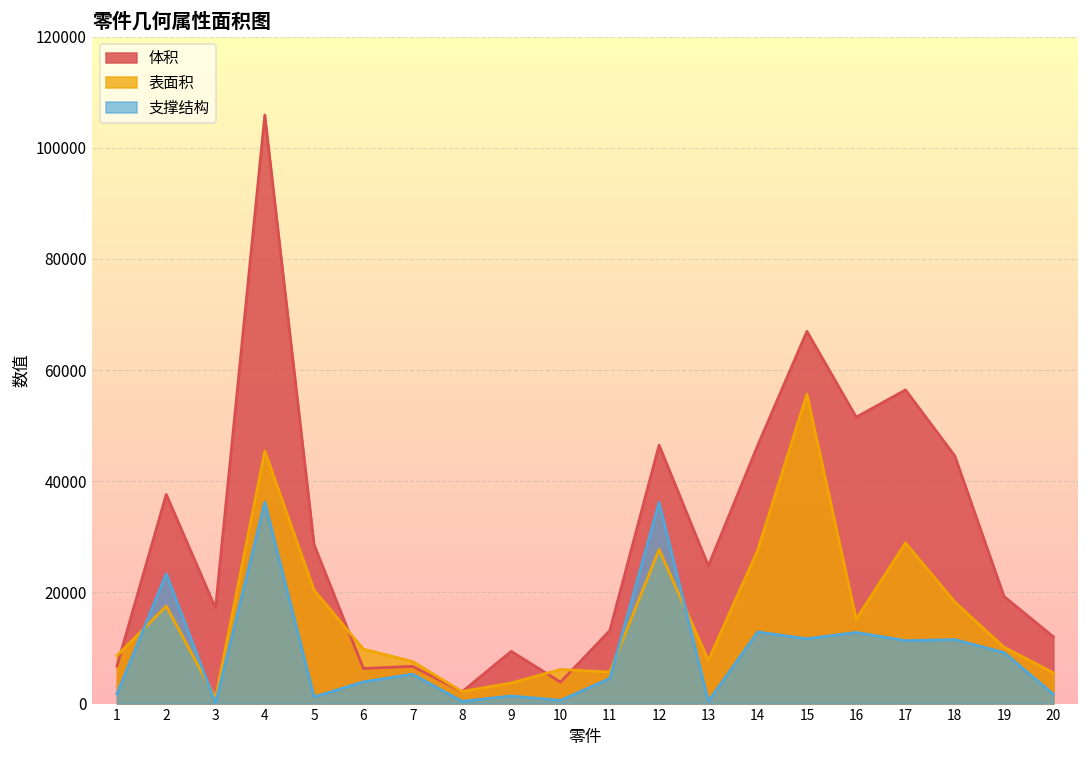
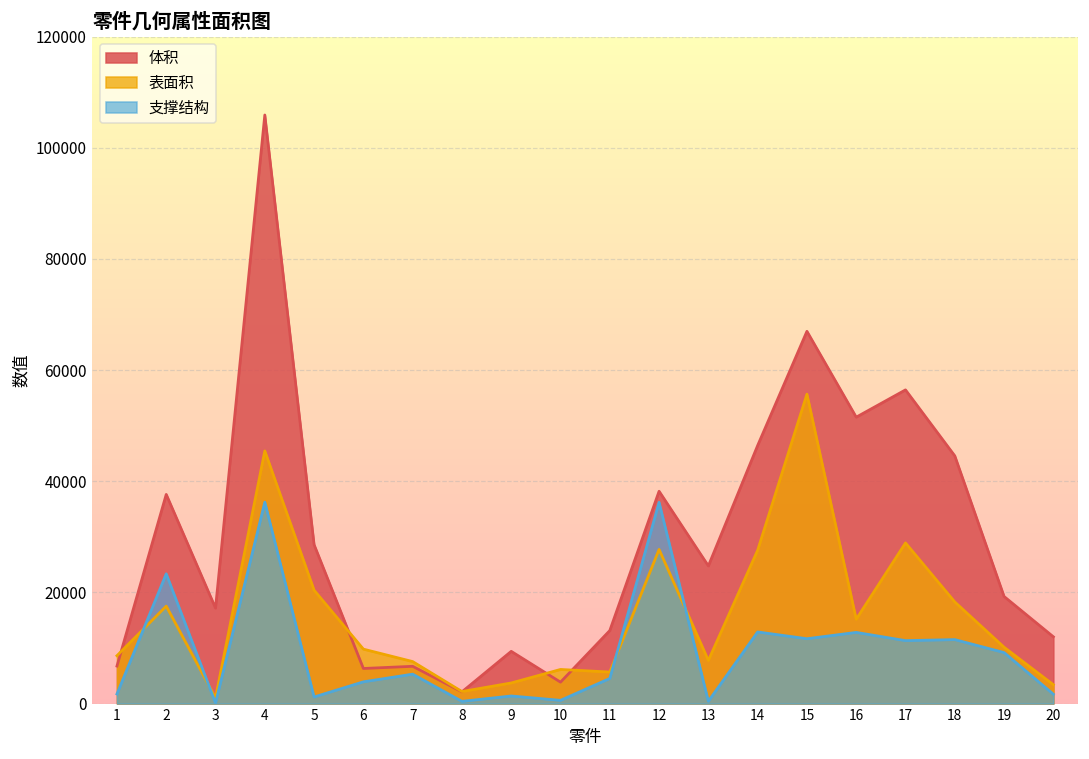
  {
    "体积": {
      "1": 7000,
      "2": 38000,
      "3": 17000,
      "4": 106000,
      "5": 29000,
      "6": 6000,
      "7": 7000,
      "9": 9000,
      "10": 4000,
      "11": 13000,
-     "12": 47000,
+     "12": 38000,
      "13": 25000,
      "14": 46000,
      "15": 67000,
      "16": 52000,
      "17": 56000,
      "18": 45000,
      "19": 19000,
      "20": 12000
    },
    "表面积": {
      "1": 9000,
      "2": 18000,
      "3": 1000,
      "4": 45000,
      "5": 20000,
      "6": 10000,
      "7": 8000,
      "9": 4000,
      "10": 6000,
      "11": 6000,
      "12": 28000,
      "13": 8000,
      "14": 28000,
      "15": 56000,
      "16": 15000,
      "17": 29000,
      "18": 18000,
      "19": 10000,
-     "20": 6000
+     "20": 3000
    },
    "支撑结构": {
      "1": 2000,
      "2": 23000,
      "3": 0,
      "4": 36000,
      "5": 1000,
      "6": 4000,
      "7": 5000,
      "8": 0,
      "9": 1000,
      "10": 1000,
      "11": 5000,
      "12": 36000,
      "13": 0,
      "14": 13000,
      "15": 12000,
      "16": 13000,
      "17": 11000,
      "18": 12000,
      "19": 9000,
      "20": 2000
    }
  }
